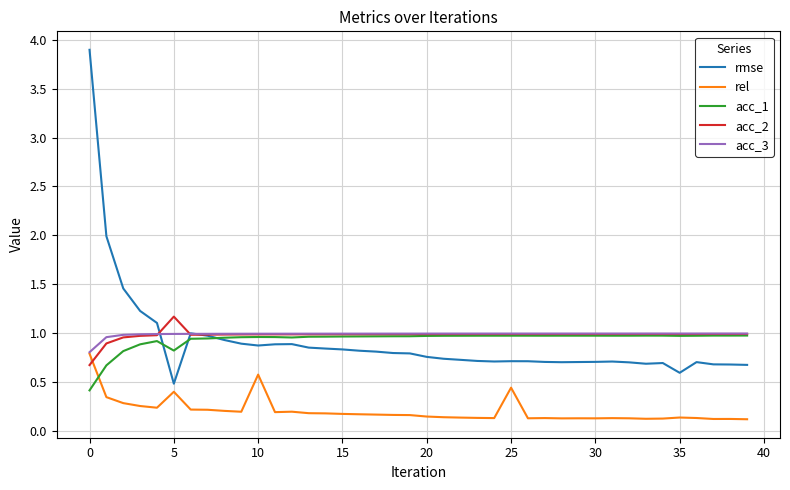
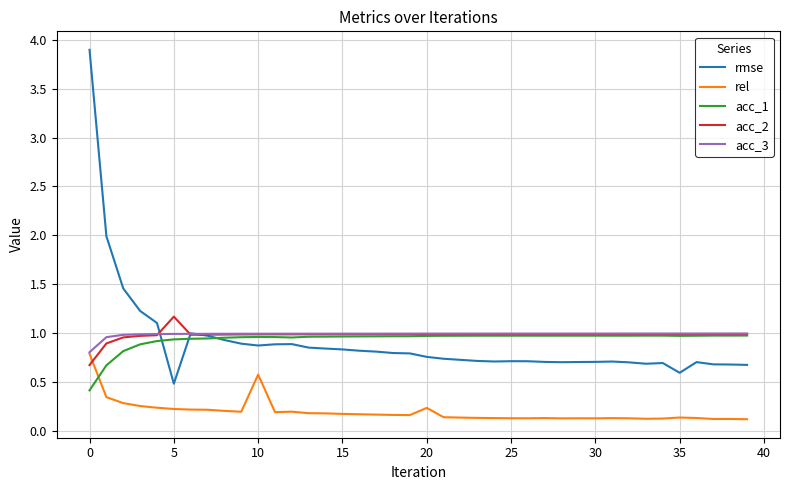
  {
    "rmse": {
      "0": 3.9,
      "5": 0.5,
      "10": 0.9,
      "15": 0.8,
      "20": 0.8,
      "25": 0.7,
      "30": 0.7,
      "35": 0.6
    },
    "rel": {
-     "5": 0.4,
+     "5": 0.2,
      "10": 0.6,
      "15": 0.2,
-     "20": 0.1,
-     "25": 0.4,
+     "20": 0.2,
+     "25": 0.1,
      "30": 0.1,
      "35": 0.1
    },
    "acc_1": {
      "0": 0.4,
-     "5": 0.8,
+     "5": 0.9,
      "10": 1.0
    },
    "acc_2": {
      "0": 0.7,
      "5": 1.2
    },
    "acc_3": {
      "5": 1.0
    }
  }
